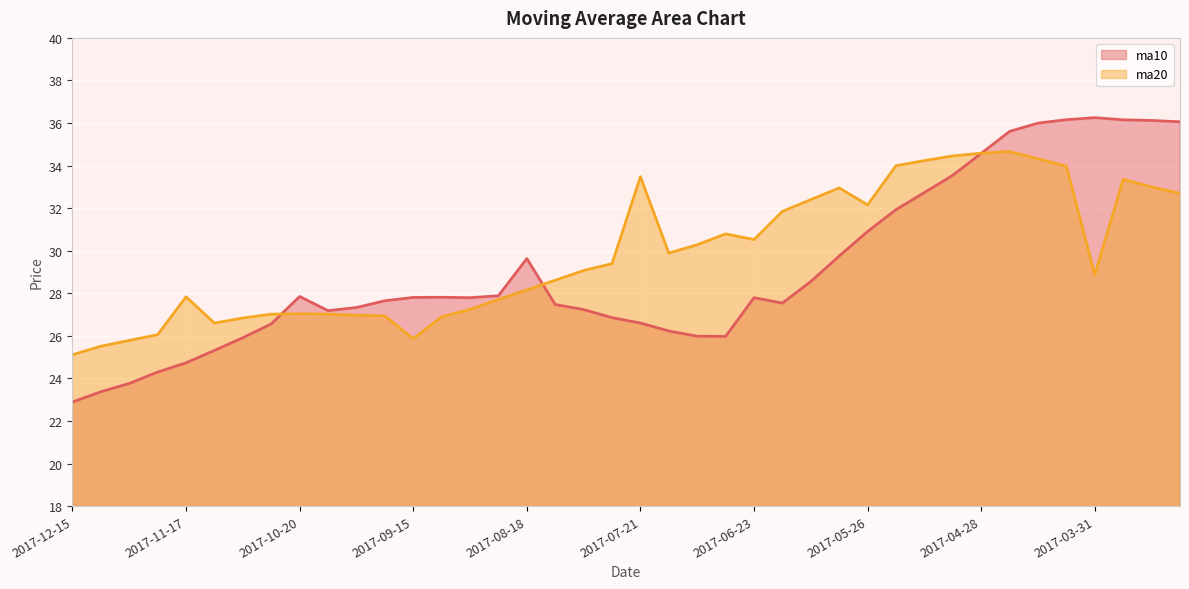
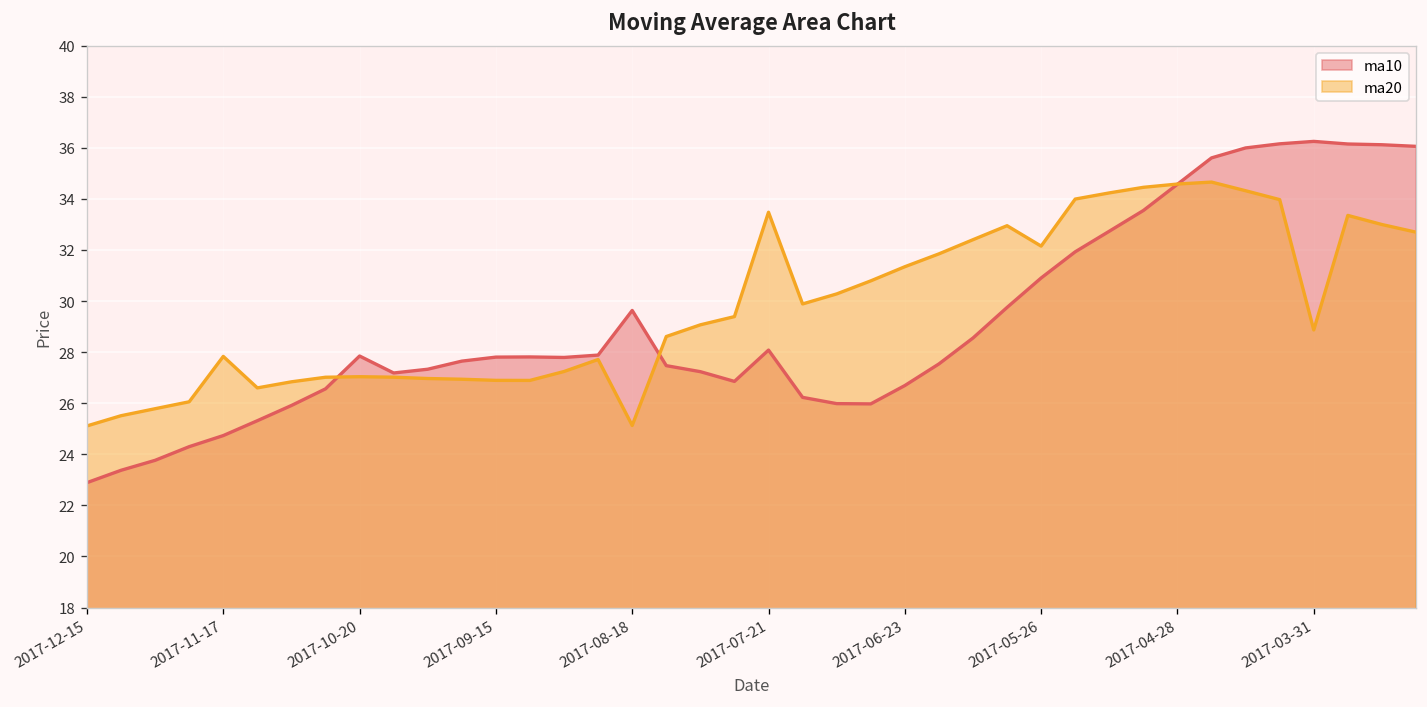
  {
    "ma10": {
      "2017-12-15": 22.9,
      "2017-11-17": 24.7,
      "2017-10-20": 27.8,
      "2017-09-15": 27.8,
      "2017-08-18": 29.6,
-     "2017-07-21": 26.6,
-     "2017-06-23": 27.8,
+     "2017-07-21": 28.1,
+     "2017-06-23": 26.7,
      "2017-05-26": 30.9,
      "2017-03-31": 36.3
    },
    "ma20": {
      "2017-12-15": 25.1,
      "2017-11-17": 27.8,
      "2017-10-20": 27.0,
-     "2017-09-15": 25.9,
-     "2017-08-18": 28.2,
+     "2017-09-15": 26.9,
+     "2017-08-18": 25.1,
      "2017-07-21": 33.5,
-     "2017-06-23": 30.5,
+     "2017-06-23": 31.3,
      "2017-05-26": 32.2,
      "2017-03-31": 28.9
    }
  }
